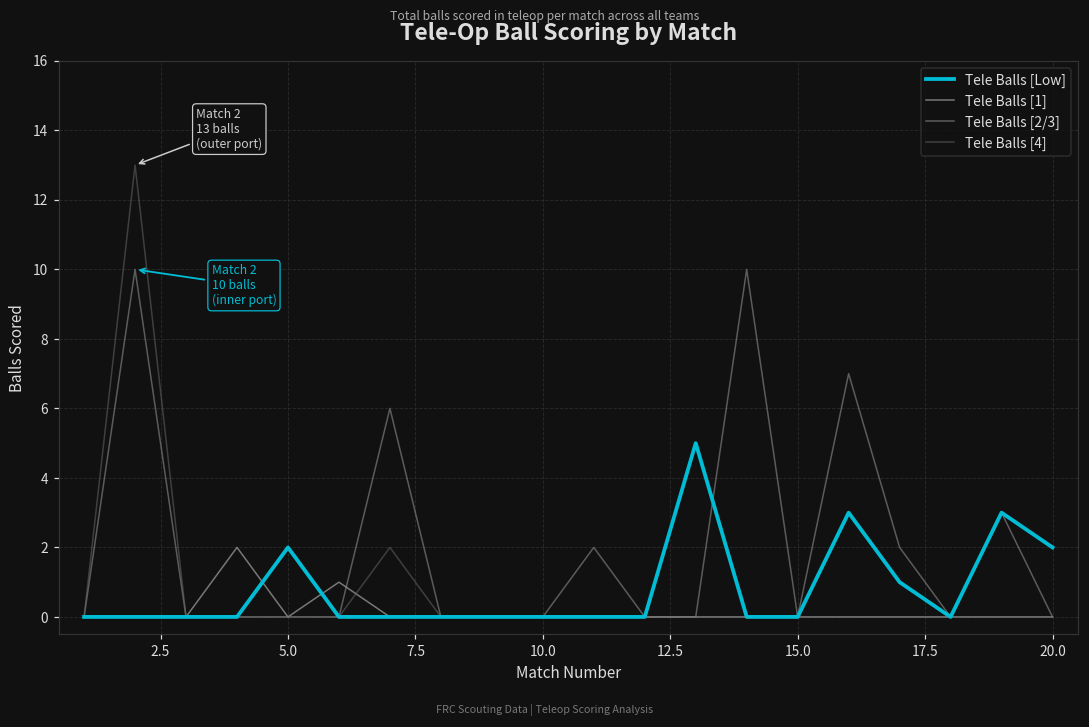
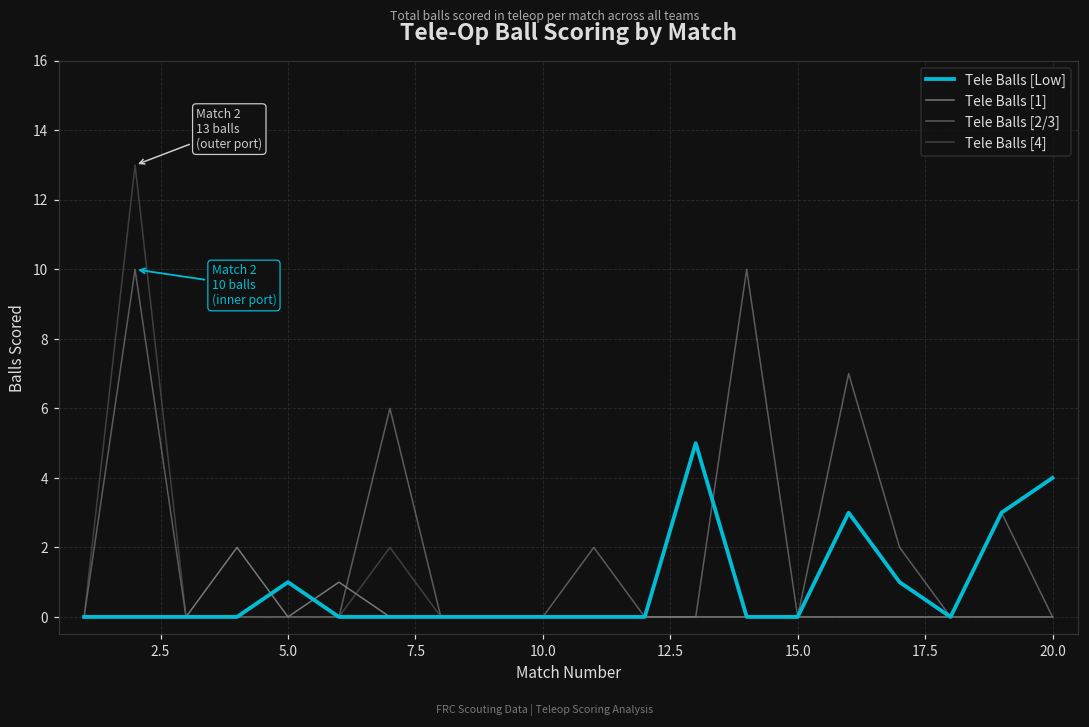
  {
    "Tele Balls [Low]": {
-     "5.0": 2,
-     "20.0": 2
+     "5.0": 1,
+     "20.0": 4
    }
  }
